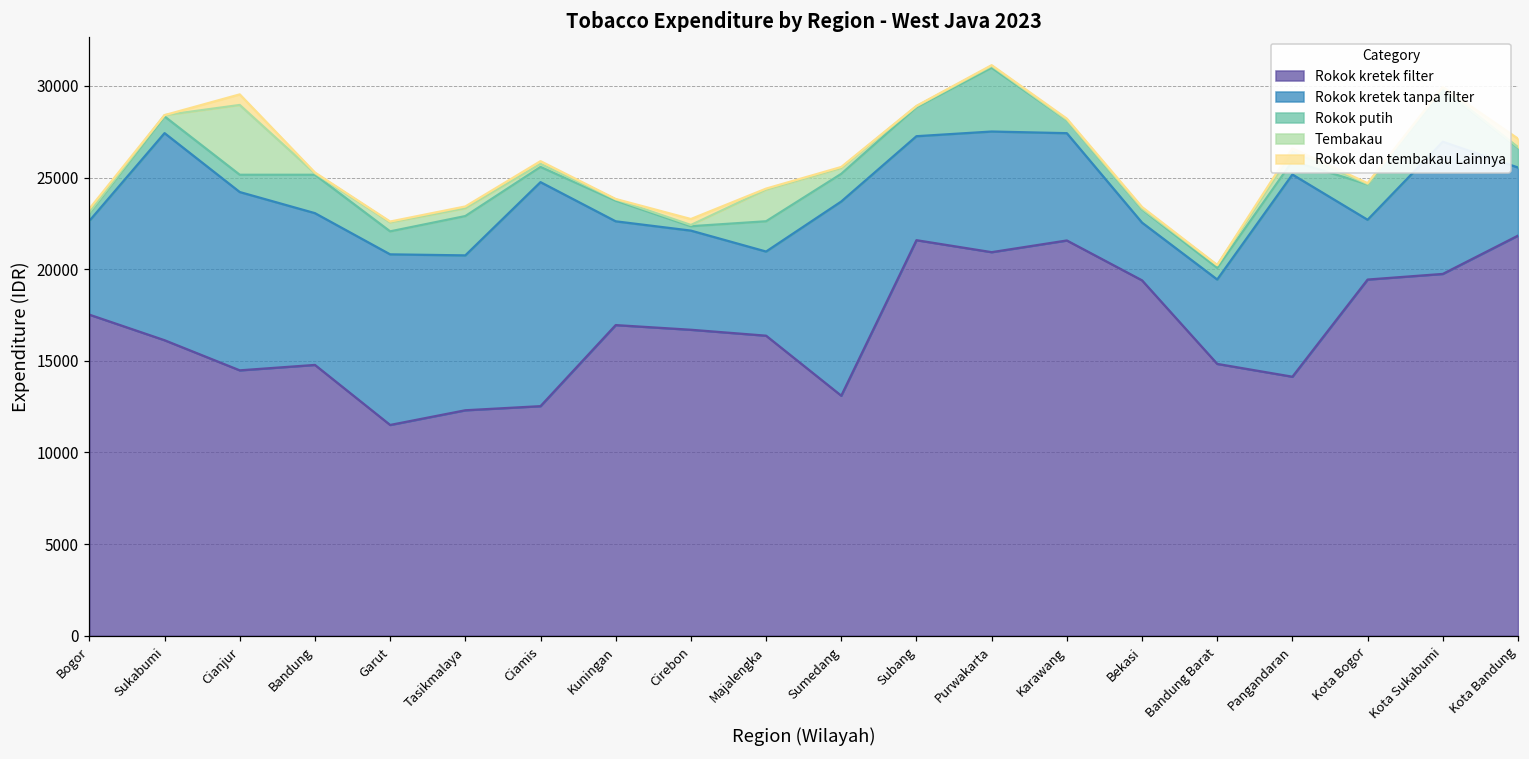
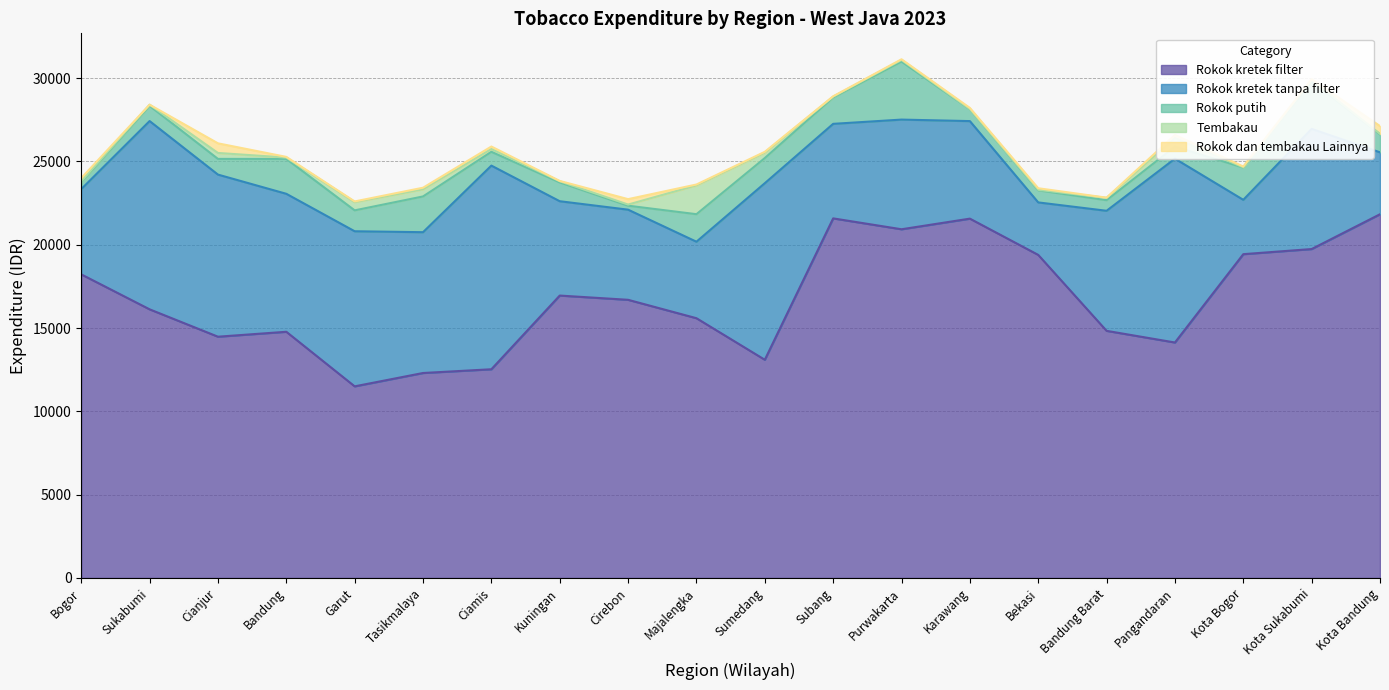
  {
    "Rokok kretek filter": {
-     "Bogor": 17500,
+     "Bogor": 18200,
      "Sukabumi": 16100,
      "Cianjur": 14500,
      "Bandung": 14800,
      "Garut": 11500,
      "Tasikmalaya": 12300,
      "Ciamis": 12500,
      "Kuningan": 16900,
      "Cirebon": 16700,
-     "Majalengka": 16400,
+     "Majalengka": 15600,
      "Sumedang": 13100,
      "Subang": 21600,
      "Purwakarta": 20900,
      "Karawang": 21600,
      "Bekasi": 19400,
      "Bandung Barat": 14800,
      "Pangandaran": 14100,
      "Kota Bogor": 19400,
      "Kota Sukabumi": 19700,
      "Kota Bandung": 21800
    },
    "Rokok kretek tanpa filter": {
      "Bogor": 5100,
      "Sukabumi": 11300,
      "Cianjur": 9700,
      "Bandung": 8300,
      "Garut": 9300,
      "Tasikmalaya": 8500,
      "Ciamis": 12200,
      "Kuningan": 5700,
      "Cirebon": 5400,
      "Majalengka": 4600,
      "Sumedang": 10600,
      "Subang": 5700,
      "Purwakarta": 6600,
      "Karawang": 5900,
      "Bekasi": 3100,
-     "Bandung Barat": 4600,
+     "Bandung Barat": 7200,
      "Kota Bogor": 3300,
      "Kota Bandung": 3700
    },
    "Rokok putih": {
      "Cianjur": 900,
      "Garut": 1300,
      "Tasikmalaya": 2100,
      "Ciamis": 800,
      "Majalengka": 1700,
      "Sumedang": 1500
    },
    "Tembakau": {
-     "Cianjur": 3800
+     "Cianjur": 400
    },
    "Rokok dan tembakau Lainnya": {
      "Bogor": 200,
      "Cianjur": 600,
      "Cirebon": 300,
      "Kota Bandung": 500
    }
  }
